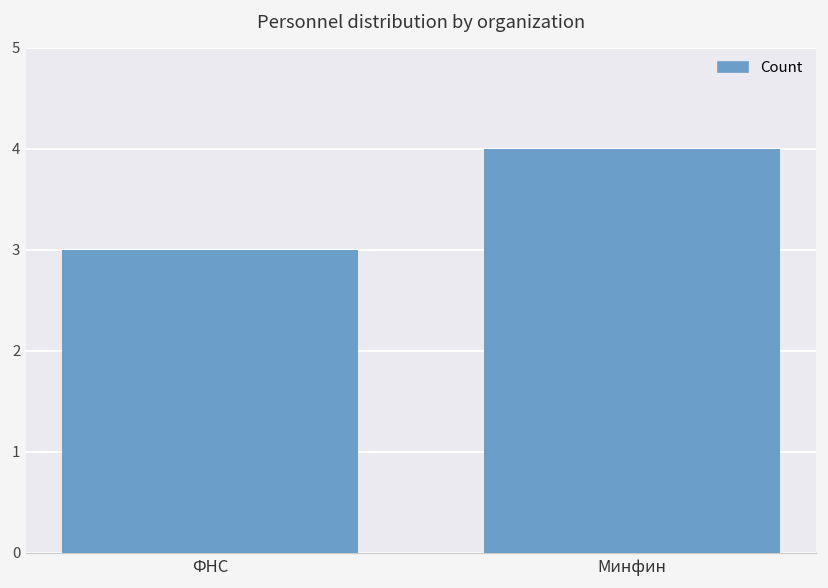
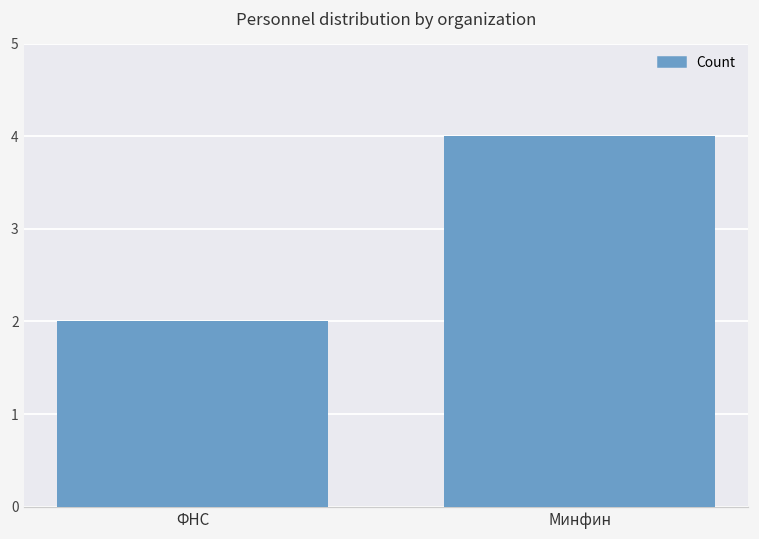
  {
-   "ФНС": 3,
+   "ФНС": 2,
    "Минфин": 4
  }
